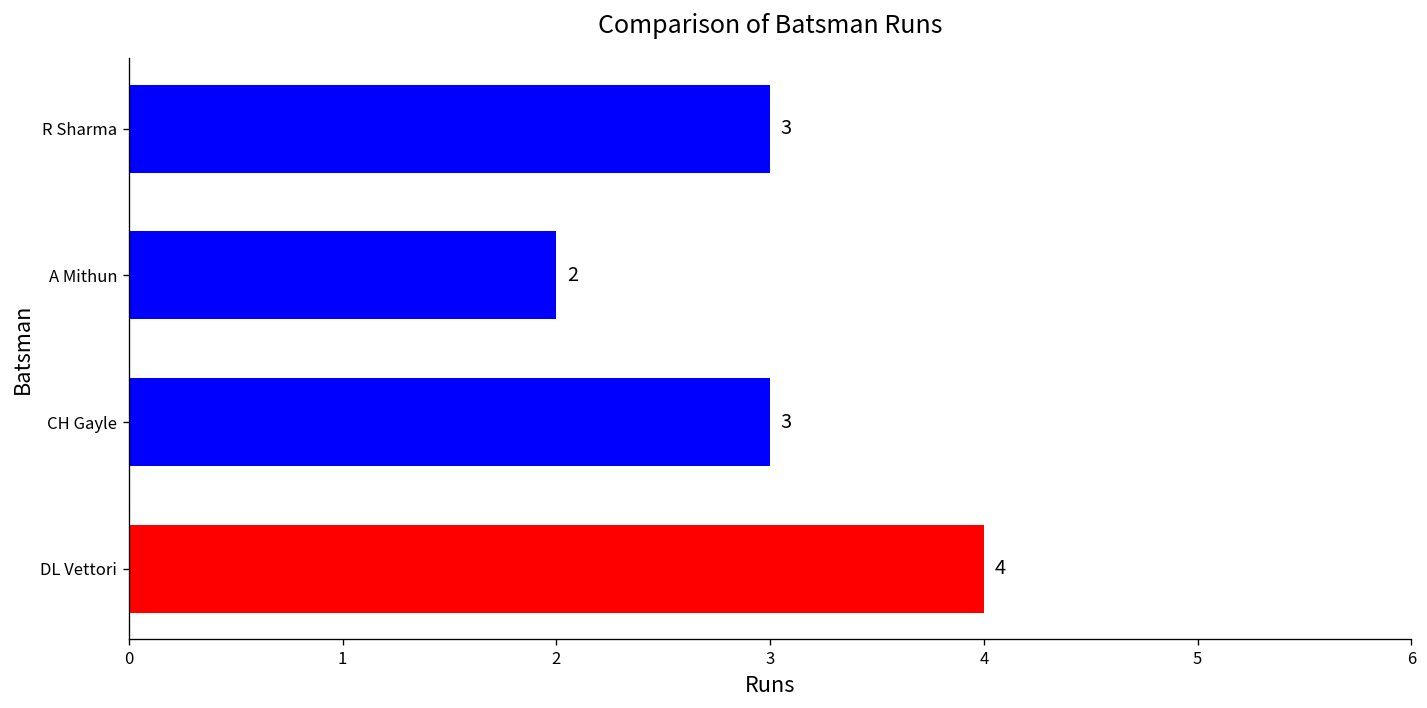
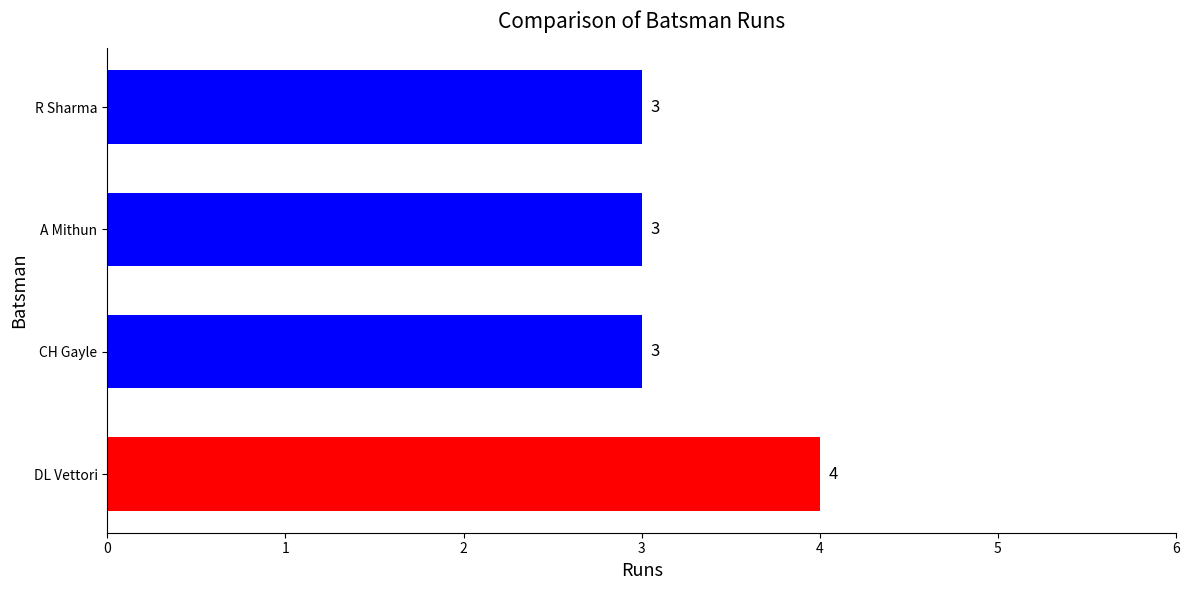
  {
    "R Sharma": 3,
-   "A Mithun": 2,
+   "A Mithun": 3,
    "CH Gayle": 3,
    "DL Vettori": 4
  }
